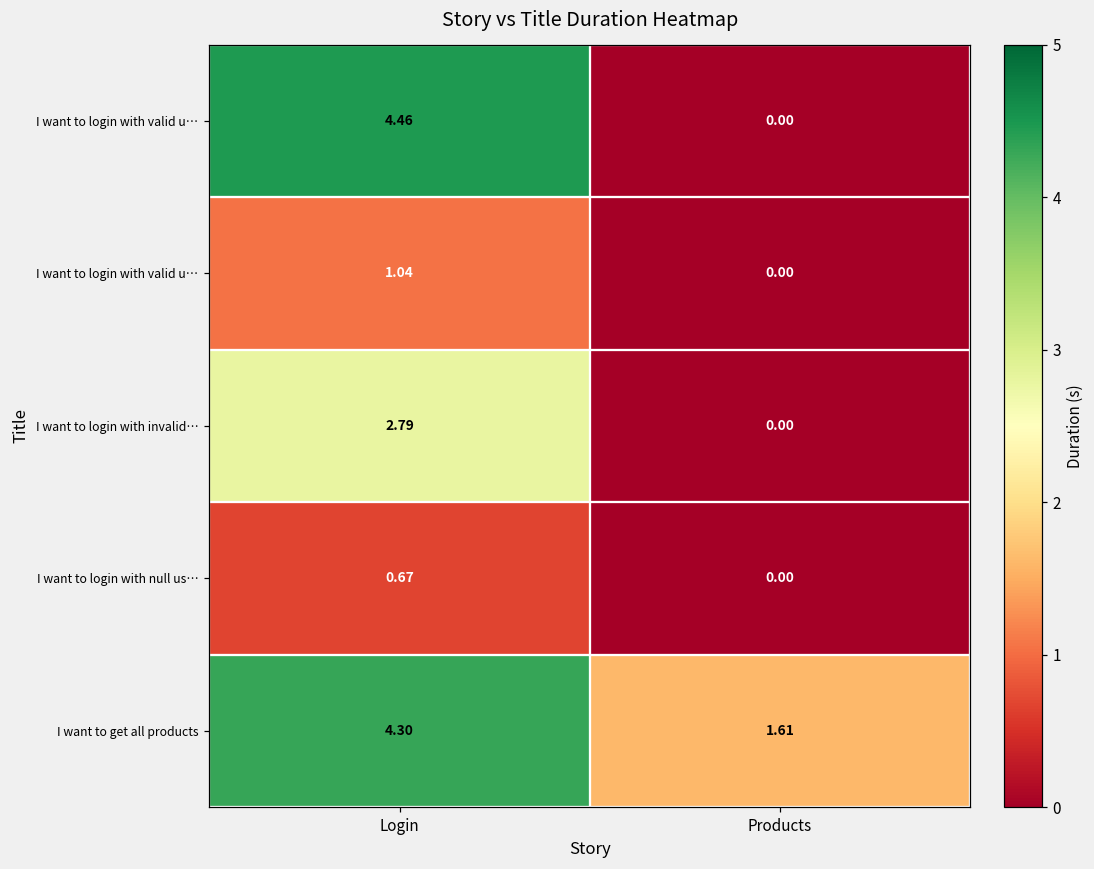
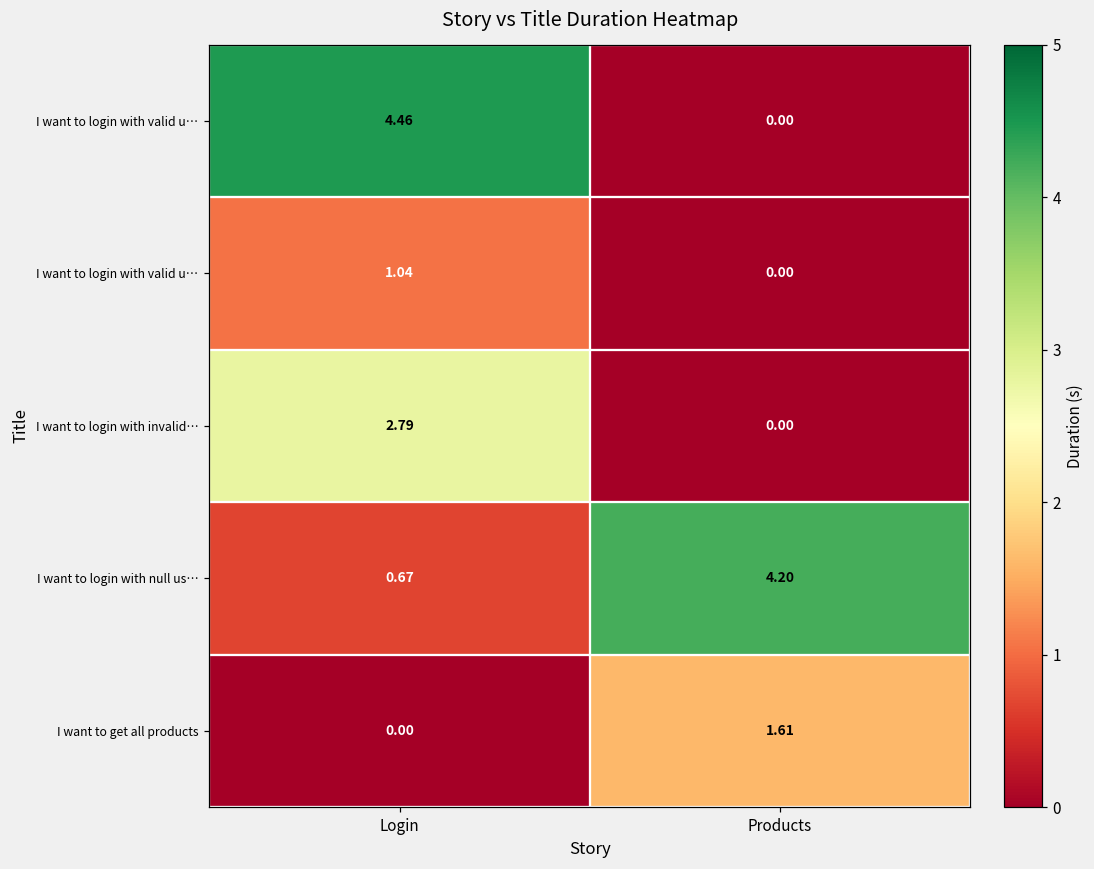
  {
    "I want to login with invalid…": {
      "Login": 2.79,
      "Products": 0.00
    },
    "I want to login with null us…": {
      "Login": 0.67,
-     "Products": 0.00
+     "Products": 4.20
    },
    "I want to get all products": {
-     "Login": 4.30,
+     "Login": 0.00,
      "Products": 1.61
    }
  }
